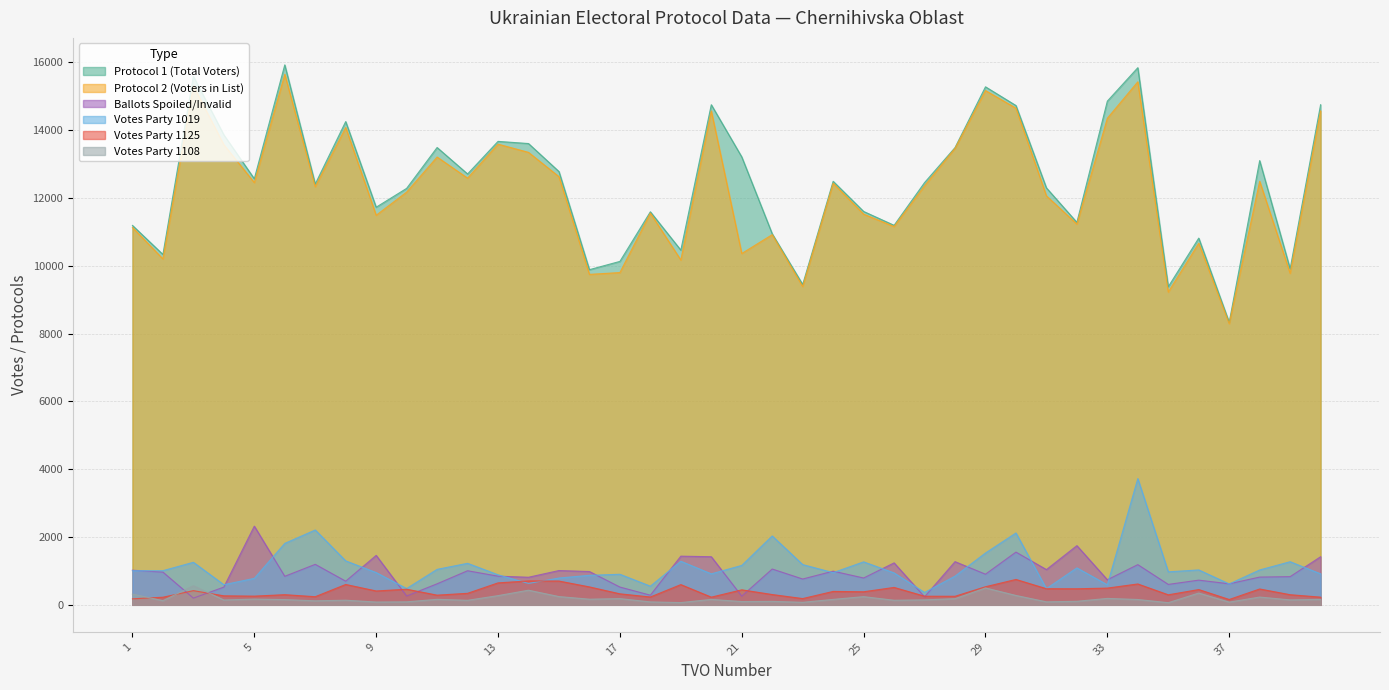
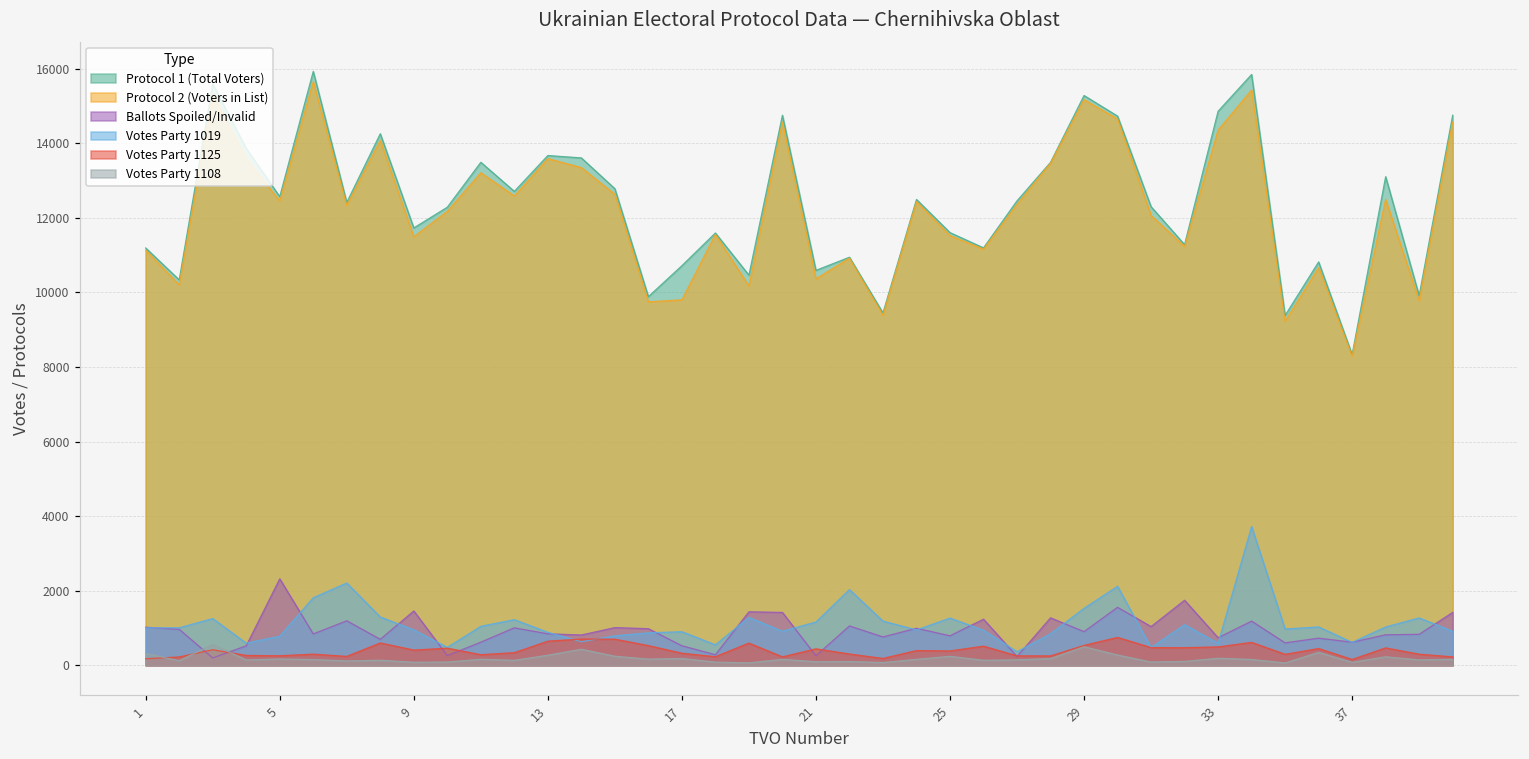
  {
    "Protocol 1 (Total Voters)": {
      "5": 12600,
      "9": 11700,
      "13": 13700,
-     "17": 10100,
-     "21": 13200,
+     "17": 10700,
+     "21": 10600,
      "25": 11600,
      "29": 15300,
      "33": 14900
    },
    "Protocol 2 (Voters in List)": {
      "5": 12500,
      "9": 11500,
      "13": 13600,
      "17": 9800,
      "21": 10400,
      "25": 11500,
      "29": 15200,
      "33": 14400
    },
    "Ballots Spoiled/Invalid": {
      "5": 2300,
      "9": 1500,
      "17": 500,
      "21": 300,
      "25": 800,
      "29": 900,
      "33": 700
    },
    "Votes Party 1019": {
      "5": 800,
      "9": 1000,
      "17": 900,
      "21": 1200,
      "25": 1300,
      "29": 1500,
      "33": 600
    },
    "Votes Party 1125": {
      "1": 200,
      "5": 300,
      "9": 400,
      "13": 600,
      "17": 300,
      "21": 400,
      "25": 400,
      "33": 500,
      "37": 200
    },
    "Votes Party 1108": {
      "1": 300,
      "5": 200,
      "9": 100,
      "13": 300,
      "17": 200,
      "21": 100,
      "25": 200,
      "33": 200,
      "37": 100
    }
  }
